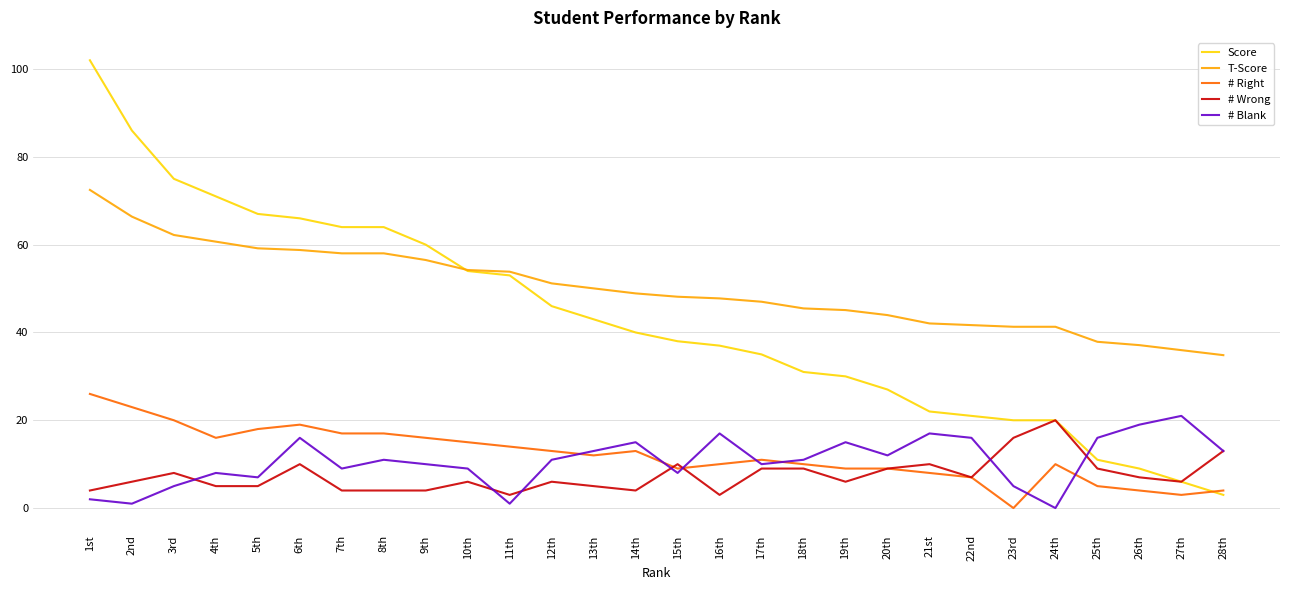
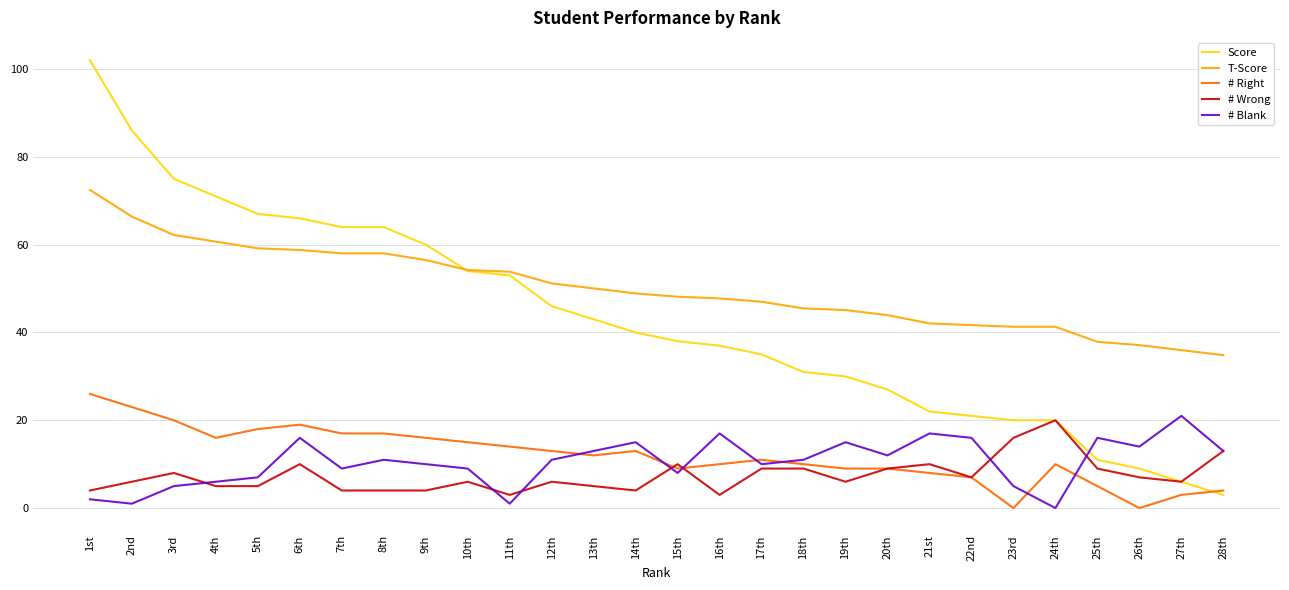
  {
    "# Right": {
      "1st": 26,
      "2nd": 23,
      "3rd": 20,
      "4th": 16,
      "5th": 18,
      "6th": 19,
      "7th": 17,
      "8th": 17,
      "9th": 16,
      "10th": 15,
      "11th": 14,
      "12th": 13,
      "13th": 12,
      "14th": 13,
      "15th": 9,
      "16th": 10,
      "17th": 11,
      "18th": 10,
      "19th": 9,
      "21st": 8,
      "23rd": 0,
      "24th": 10,
      "25th": 5,
-     "26th": 4,
+     "26th": 0,
      "27th": 3,
      "28th": 4
    },
    "# Wrong": {
      "1st": 4,
      "2nd": 6,
      "3rd": 8,
      "4th": 5,
      "5th": 5,
      "6th": 10,
      "7th": 4,
      "8th": 4,
      "9th": 4,
      "10th": 6,
      "11th": 3,
      "12th": 6,
      "13th": 5,
      "14th": 4,
      "15th": 10,
      "16th": 3,
      "17th": 9,
      "18th": 9,
      "19th": 6,
      "21st": 10,
      "23rd": 16,
      "25th": 9,
      "26th": 7
    },
    "# Blank": {
      "1st": 2,
      "2nd": 1,
      "3rd": 5,
-     "4th": 8,
+     "4th": 6,
      "5th": 7,
      "6th": 16,
      "7th": 9,
      "8th": 11,
      "9th": 10,
      "10th": 9,
      "11th": 1,
      "12th": 11,
      "13th": 13,
      "14th": 15,
      "15th": 8,
      "16th": 17,
      "17th": 10,
      "18th": 11,
      "19th": 15,
      "20th": 12,
      "21st": 17,
      "22nd": 16,
      "23rd": 5,
      "24th": 0,
      "25th": 16,
-     "26th": 19,
+     "26th": 14,
      "27th": 21
    }
  }
